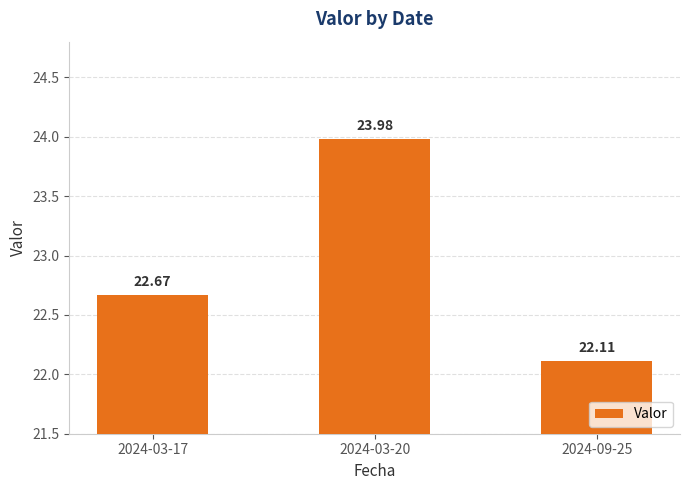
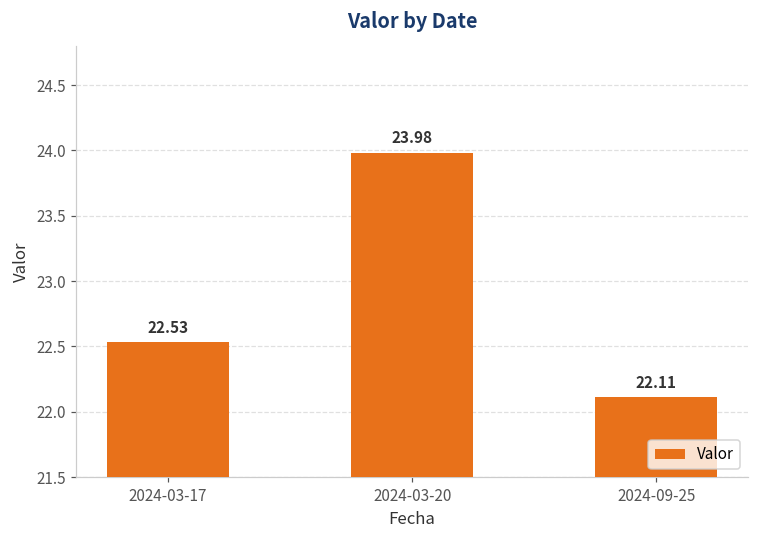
  {
-   "2024-03-17": 22.67,
+   "2024-03-17": 22.53,
    "2024-03-20": 23.98,
    "2024-09-25": 22.11
  }
